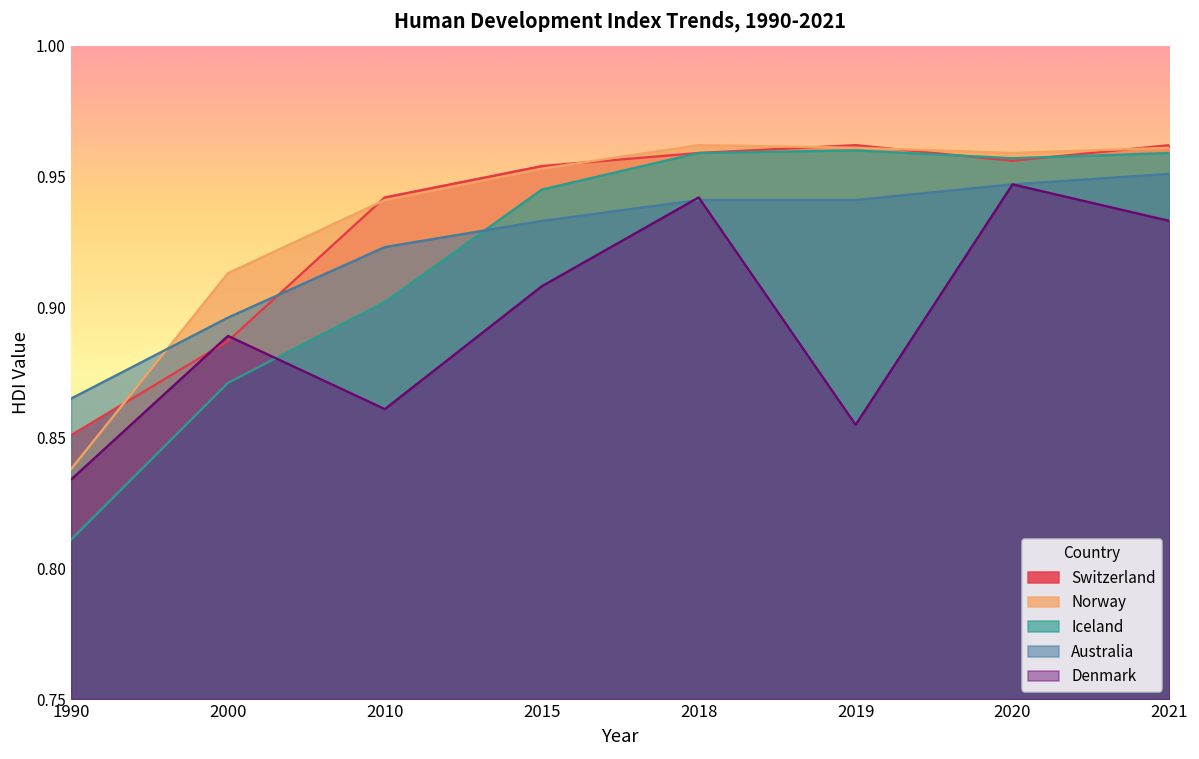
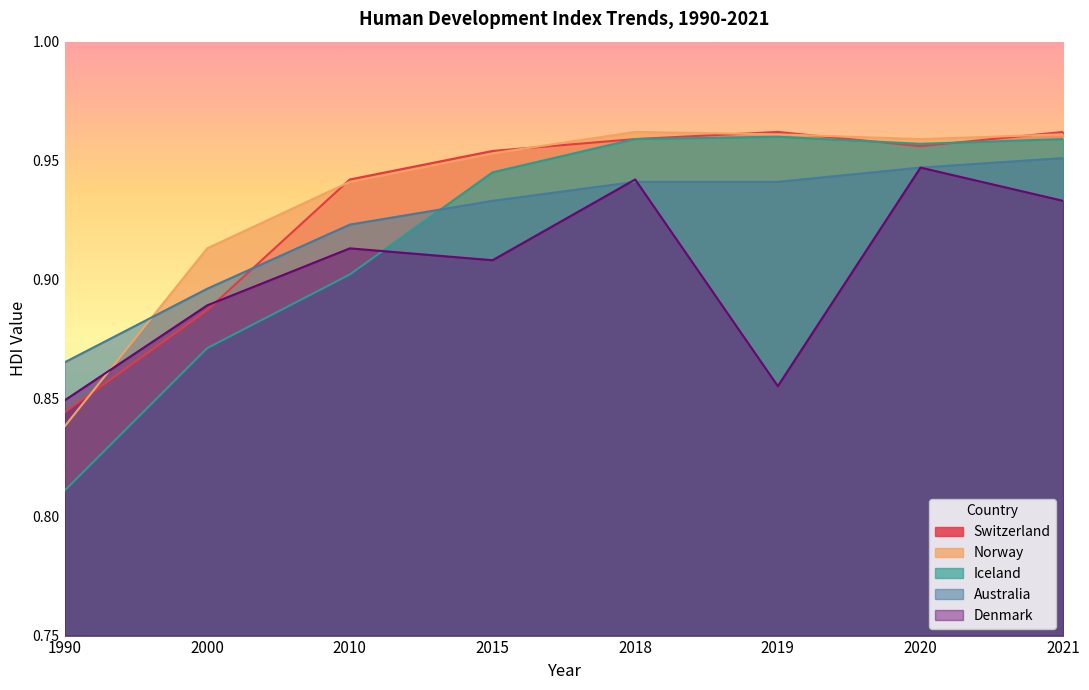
  {
    "Switzerland": {
-     "1990": 0.851,
+     "1990": 0.844,
      "2000": 0.887
    },
    "Norway": {
      "1990": 0.838,
      "2000": 0.913,
      "2018": 0.962,
      "2020": 0.959
    },
    "Denmark": {
-     "1990": 0.834,
+     "1990": 0.849,
      "2000": 0.889,
-     "2010": 0.861,
+     "2010": 0.913,
      "2015": 0.908,
      "2019": 0.855,
      "2021": 0.933
    }
  }
